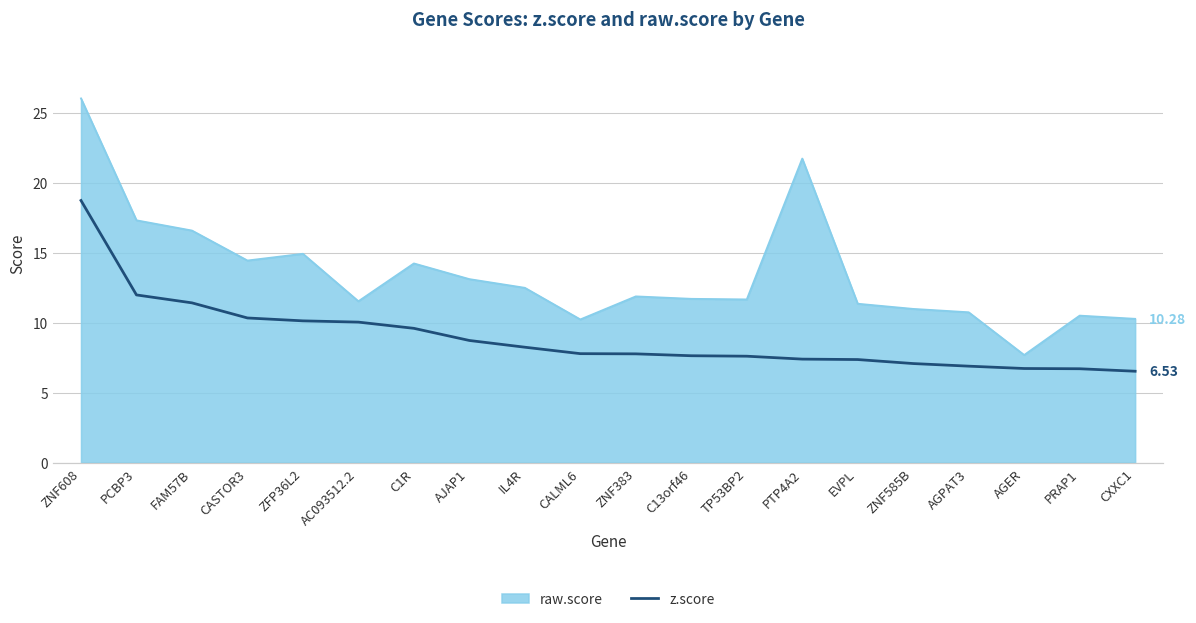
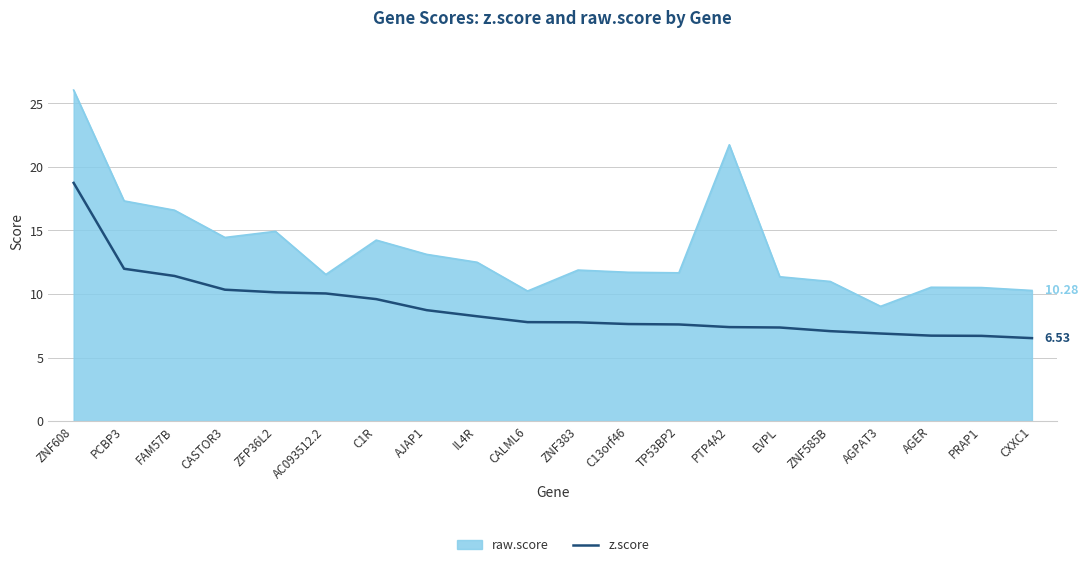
  {
    "raw.score": {
      "ZNF608": 26.0,
      "PCBP3": 17.3,
      "FAM57B": 16.6,
      "CASTOR3": 14.4,
      "ZFP36L2": 14.9,
      "AC093512.2": 11.5,
      "C1R": 14.2,
      "AJAP1": 13.1,
      "IL4R": 12.5,
      "CALML6": 10.2,
      "ZNF383": 11.9,
      "C13orf46": 11.7,
      "TP53BP2": 11.7,
      "PTP4A2": 21.7,
      "EVPL": 11.4,
      "ZNF585B": 11.0,
-     "AGPAT3": 10.7,
-     "AGER": 7.7,
+     "AGPAT3": 9.0,
+     "AGER": 10.5,
      "PRAP1": 10.5
    },
    "z.score": {
      "CXXC1": 6.53
    }
  }
